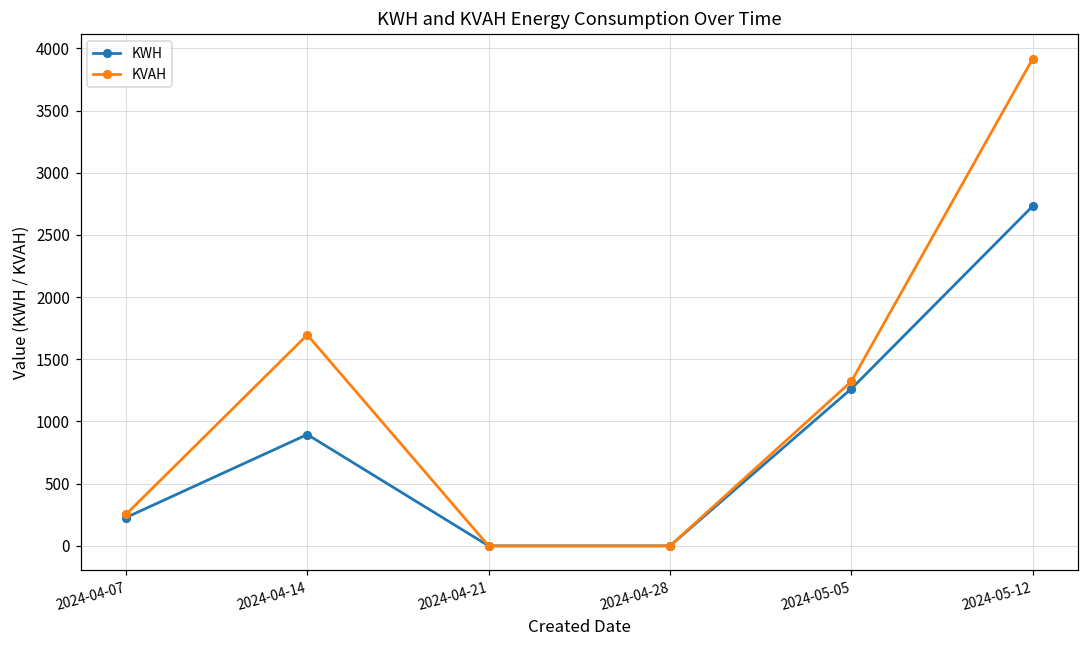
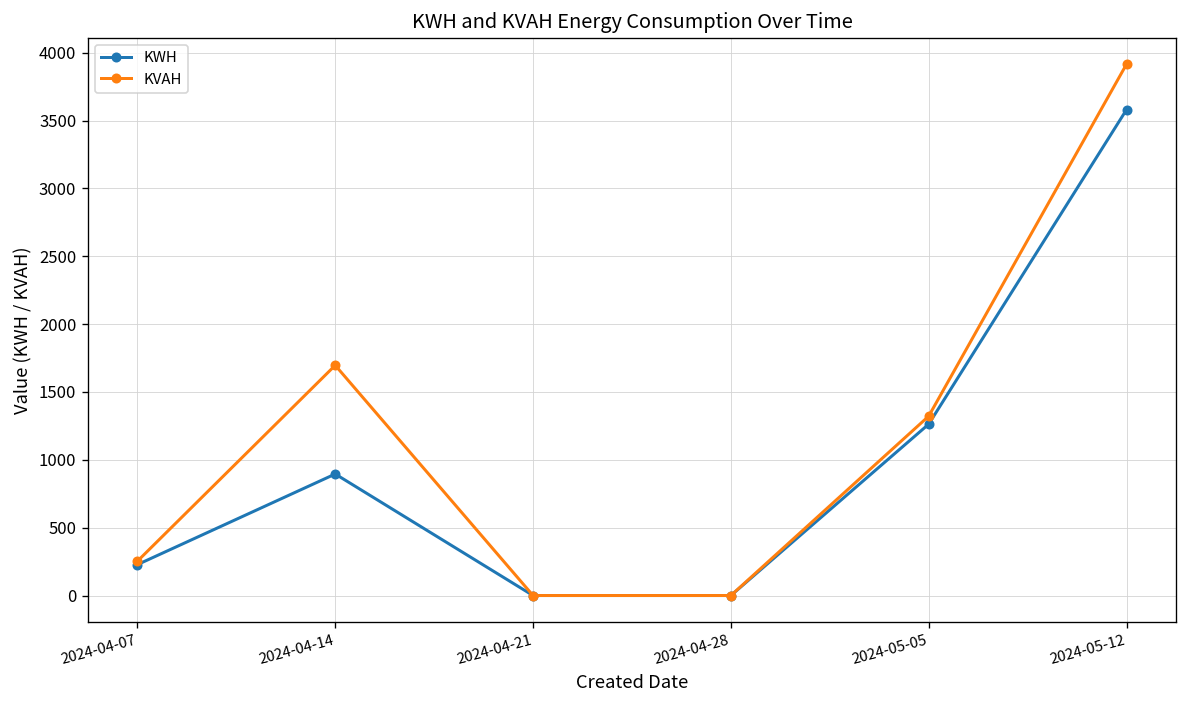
  {
    "KWH": {
      "2024-04-07": 230,
      "2024-04-14": 900,
      "2024-05-05": 1260,
-     "2024-05-12": 2730
+     "2024-05-12": 3580
    },
    "KVAH": {
      "2024-04-07": 250,
      "2024-04-14": 1700,
      "2024-05-05": 1320,
      "2024-05-12": 3920
    }
  }
